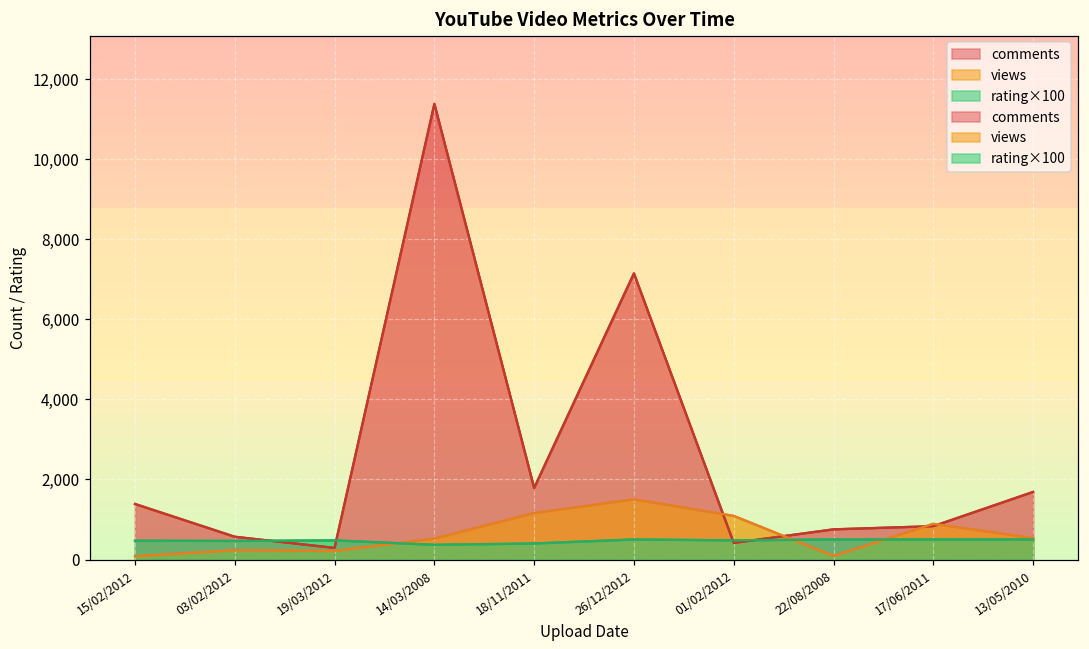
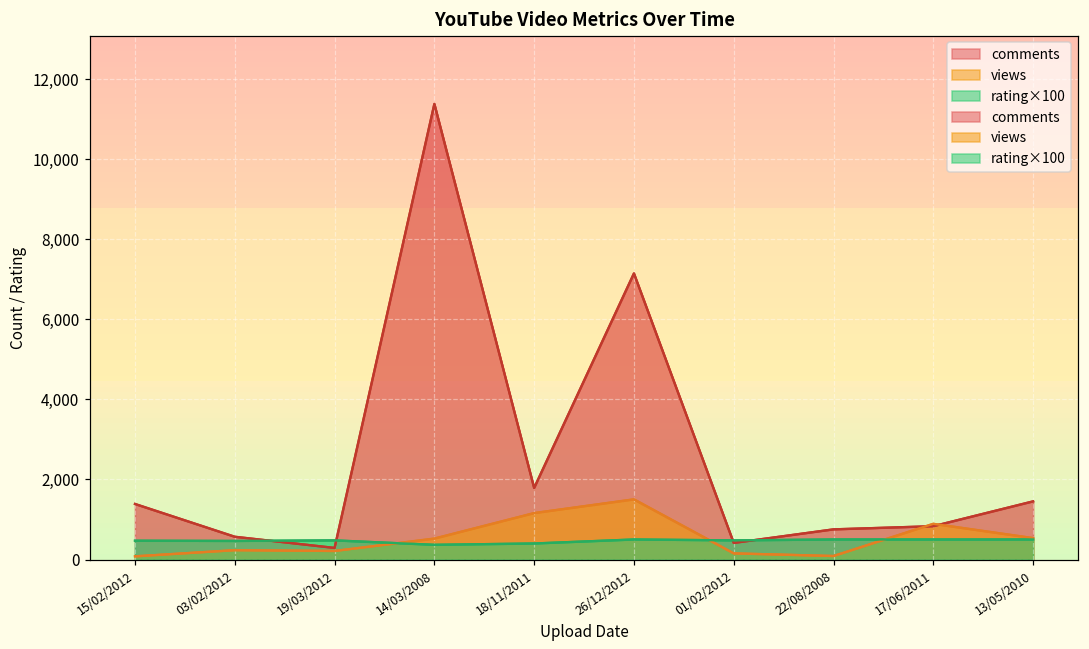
  {
    "comments": {
      "15/02/2012": "1,400",
      "03/02/2012": "600",
      "19/03/2012": "300",
      "14/03/2008": "11,400",
      "18/11/2011": "1,800",
      "26/12/2012": "7,100",
      "22/08/2008": "800",
-     "13/05/2010": "1,700"
+     "13/05/2010": "1,500"
    },
    "views": {
      "15/02/2012": "100",
      "03/02/2012": "200",
      "19/03/2012": "200",
      "14/03/2008": "500",
      "18/11/2011": "1,200",
      "26/12/2012": "1,500",
-     "01/02/2012": "1,100",
+     "01/02/2012": "200",
      "22/08/2008": "100"
    },
    "rating×100": {
      "15/02/2012": "500",
      "03/02/2012": "500",
      "19/03/2012": "500",
      "14/03/2008": "400",
      "18/11/2011": "400",
      "26/12/2012": "500",
      "22/08/2008": "500",
      "17/06/2011": "500"
    }
  }
